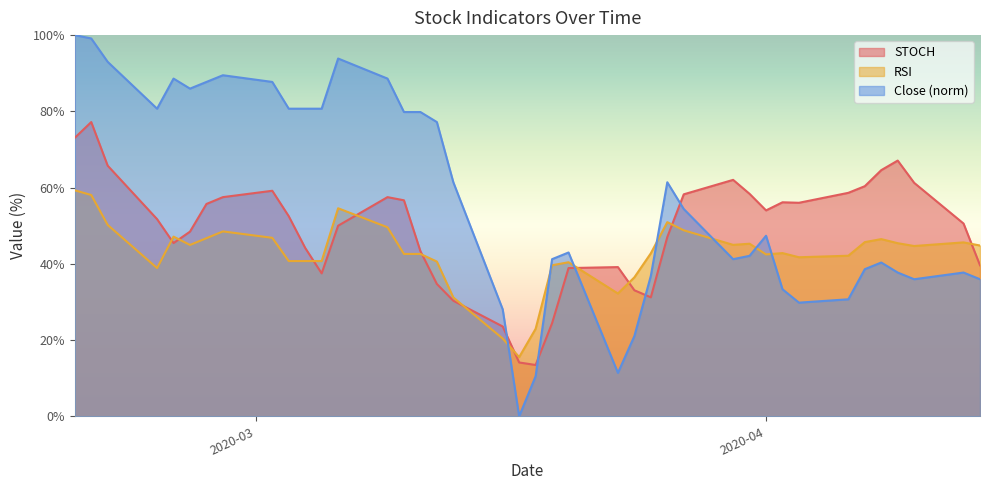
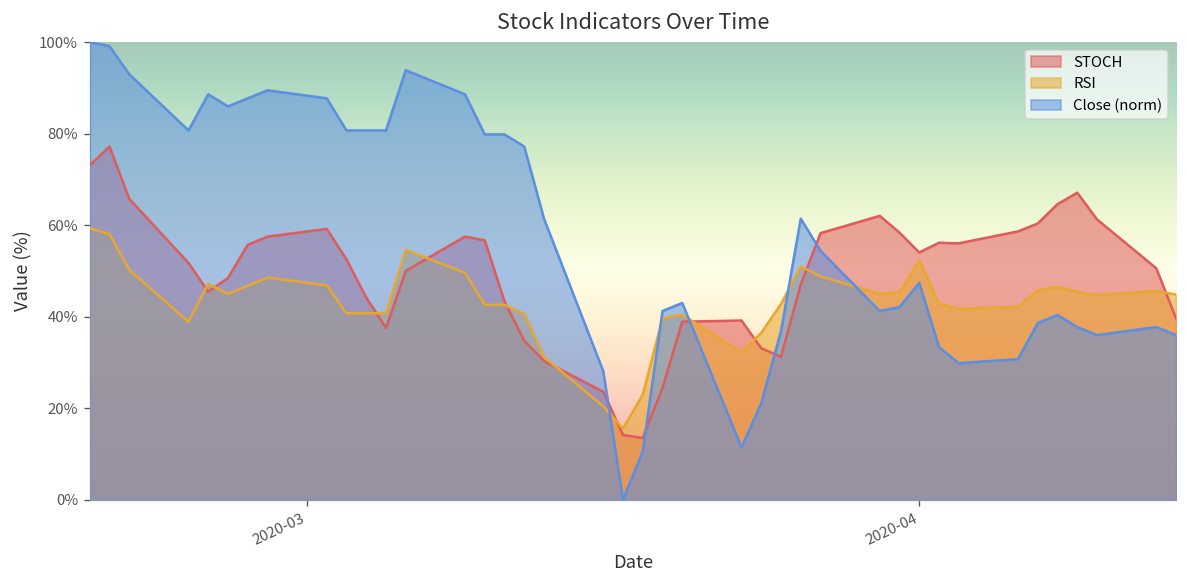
  {
    "STOCH": {
      "2020-04": "54%"
    },
    "RSI": {
-     "2020-04": "42%"
+     "2020-04": "52%"
    },
    "Close (norm)": {
      "2020-04": "47%"
    }
  }
